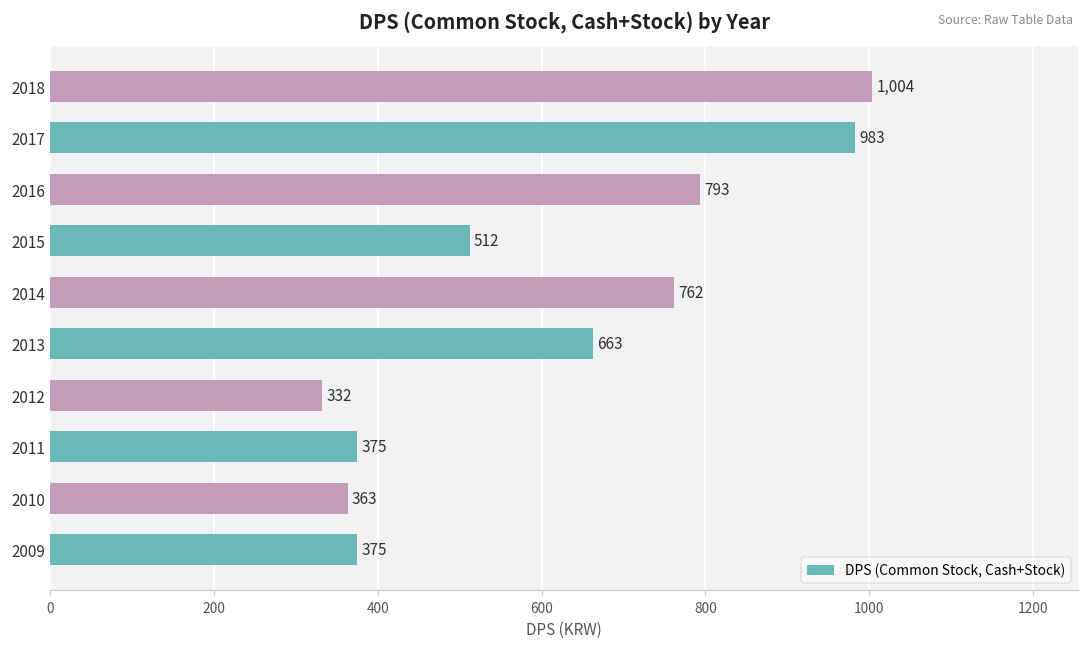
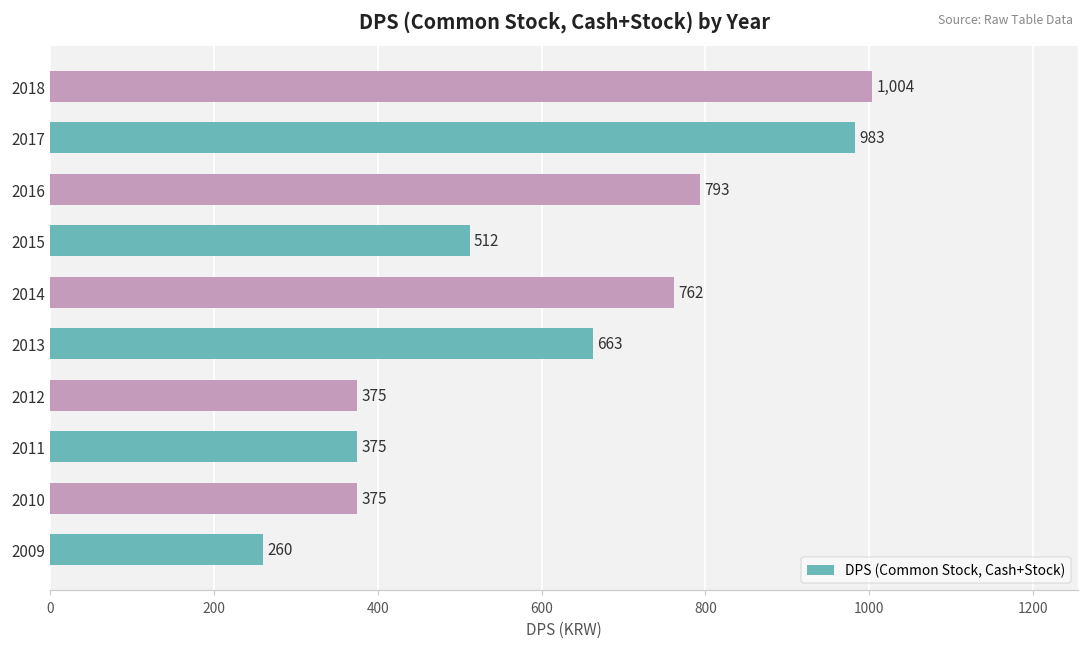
  {
    "2018": "1,004",
    "2017": "983",
    "2016": "793",
    "2015": "512",
    "2014": "762",
    "2013": "663",
-   "2012": "332",
+   "2012": "375",
    "2011": "375",
-   "2010": "363",
-   "2009": "375"
+   "2010": "375",
+   "2009": "260"
  }
